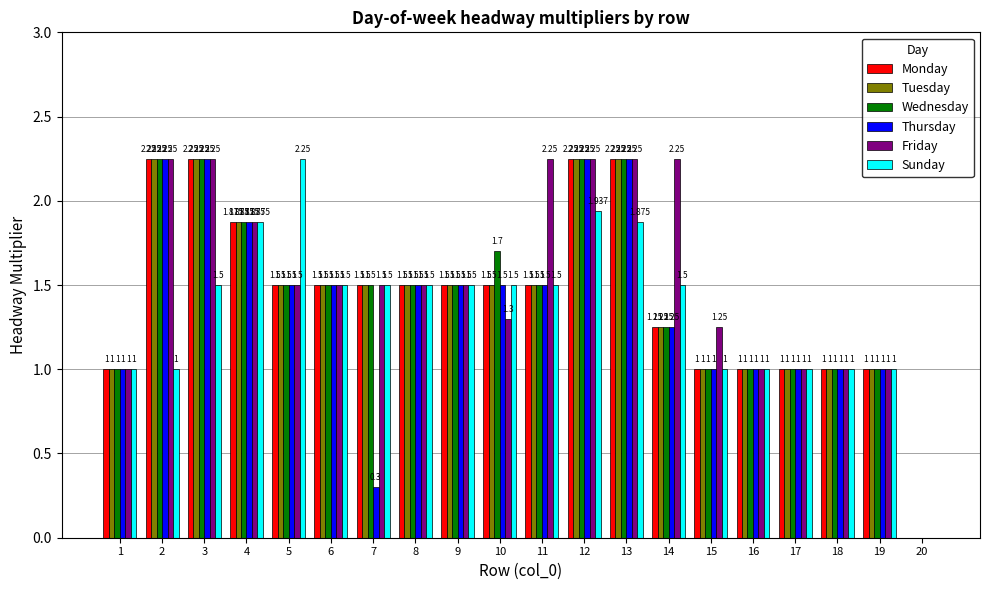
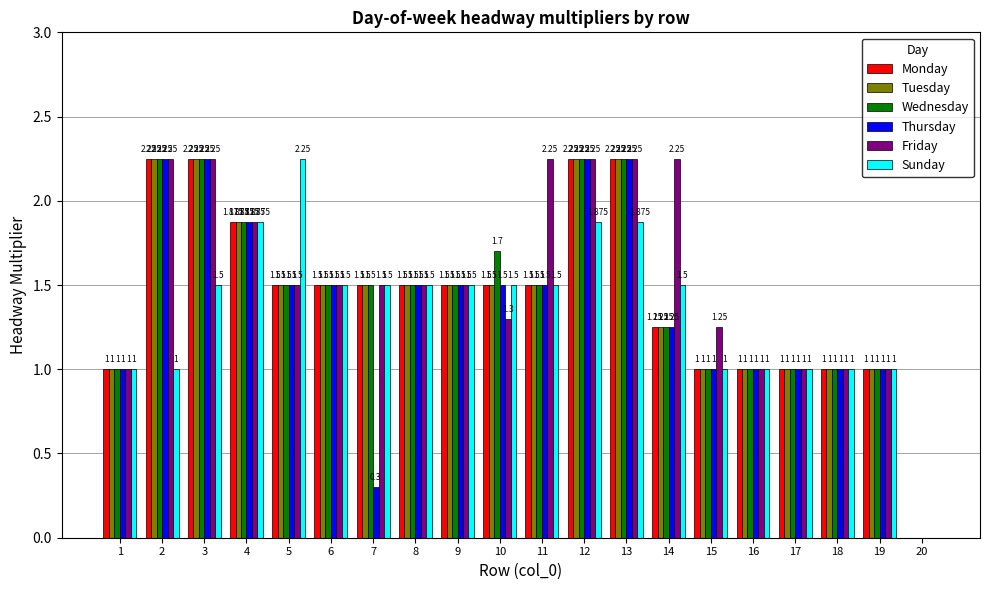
  {
    "Monday": {
      "1": 1,
      "15": 1,
      "16": 1,
      "17": 1,
      "18": 1,
      "19": 1
    },
    "Tuesday": {
      "1": 1,
      "15": 1,
      "16": 1,
      "17": 1,
      "18": 1,
      "19": 1
    },
    "Wednesday": {
      "1": 1,
      "10": 1.7,
      "15": 1,
      "16": 1,
      "17": 1,
      "18": 1,
      "19": 1
    },
    "Thursday": {
      "1": 1,
      "7": 0.3,
      "10": 1.5,
      "15": 1,
      "16": 1,
      "17": 1,
      "18": 1,
      "19": 1
    },
    "Friday": {
      "1": 1,
      "10": 1.3,
      "11": 2.25,
      "14": 2.25,
      "15": 1.25,
      "16": 1,
      "17": 1,
      "18": 1,
      "19": 1
    },
    "Sunday": {
      "1": 1,
      "2": 1,
      "3": 1.5,
      "5": 2.25,
      "10": 1.5,
      "11": 1.5,
-     "12": 1.937,
+     "12": 1.875,
      "13": 1.875,
      "14": 1.5,
      "15": 1,
      "16": 1,
      "17": 1,
      "18": 1,
      "19": 1
    }
  }
